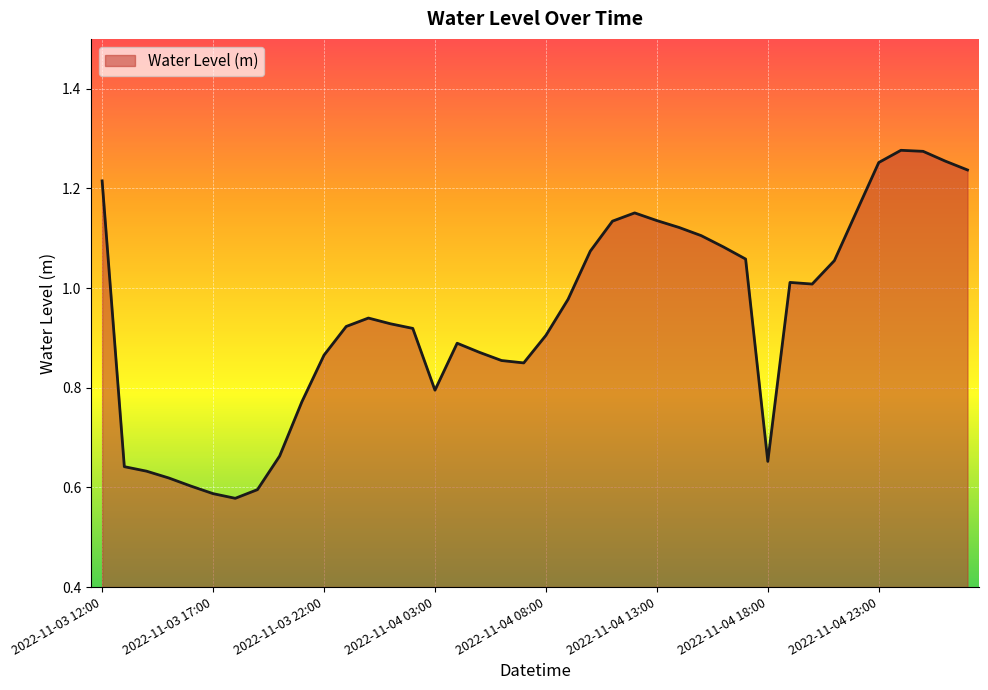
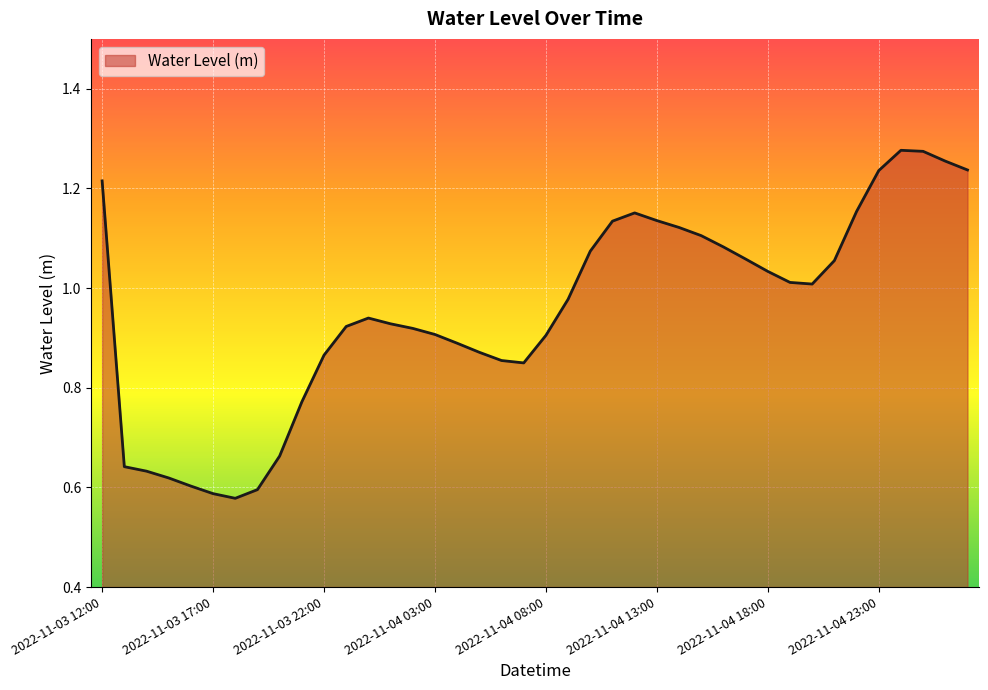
  {
    "2022-11-03 12:00": 1.21,
    "2022-11-03 17:00": 0.59,
    "2022-11-03 22:00": 0.87,
-   "2022-11-04 03:00": 0.80,
+   "2022-11-04 03:00": 0.91,
    "2022-11-04 08:00": 0.91,
    "2022-11-04 13:00": 1.14,
-   "2022-11-04 18:00": 0.65,
-   "2022-11-04 23:00": 1.25
+   "2022-11-04 18:00": 1.03,
+   "2022-11-04 23:00": 1.24
  }
